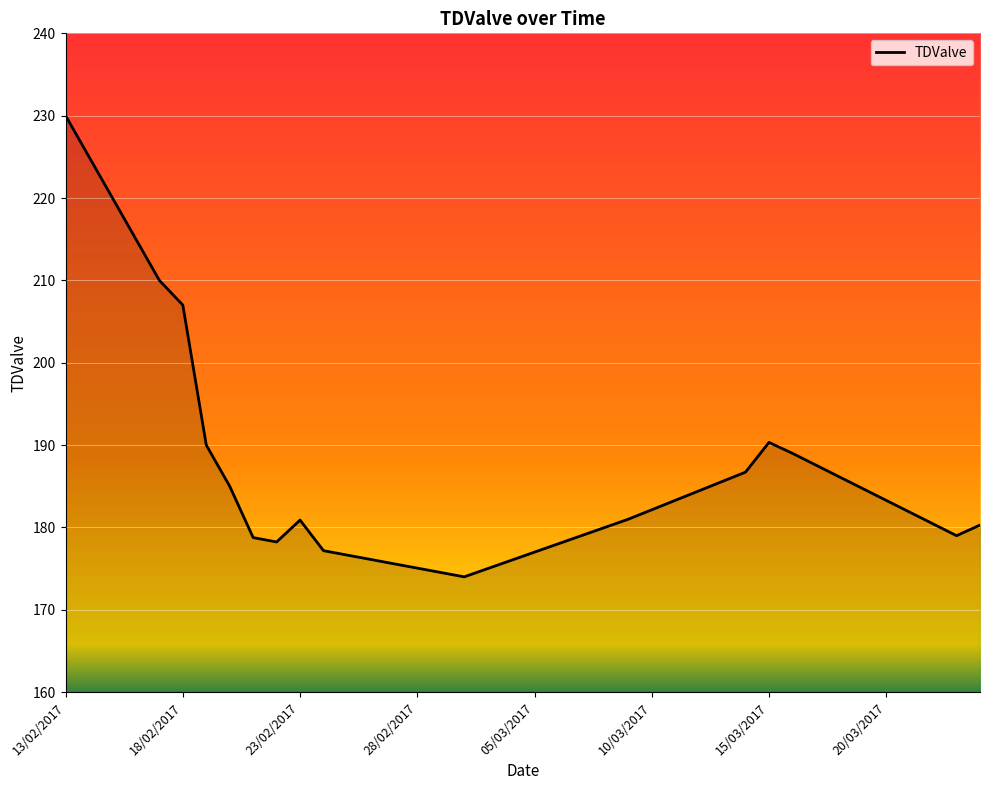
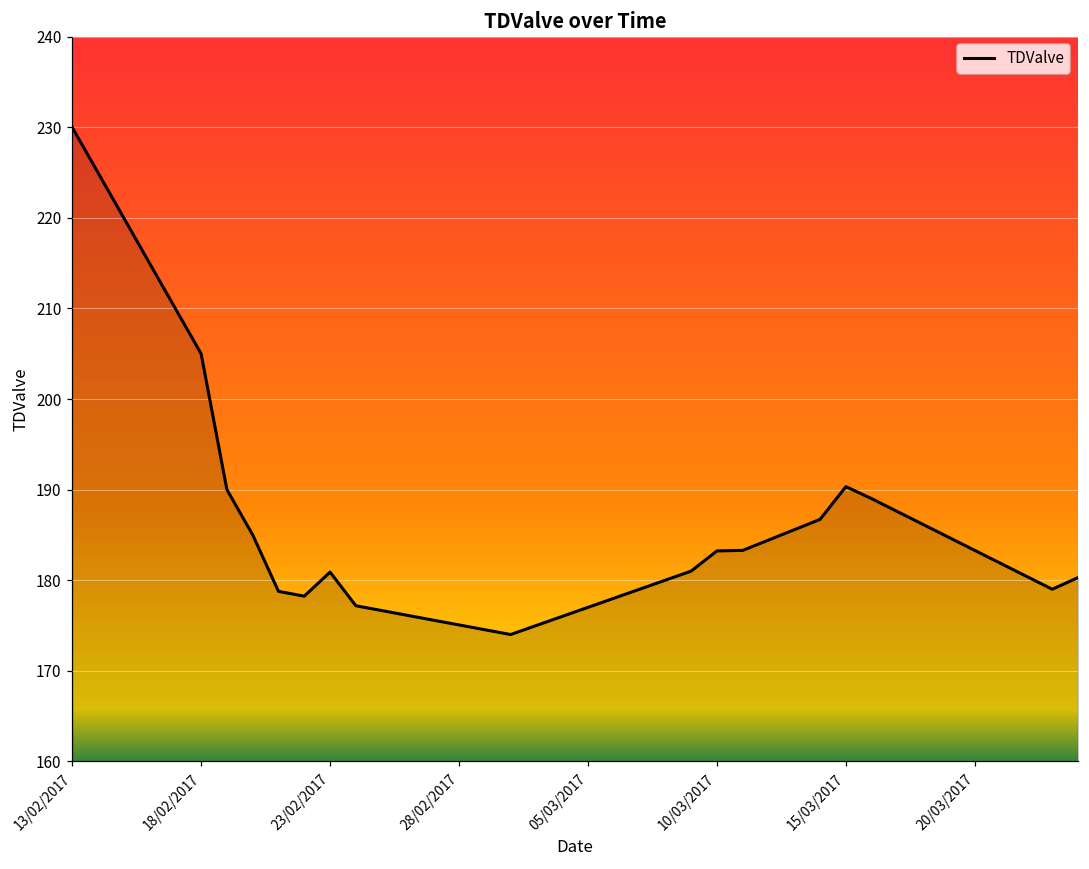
  {
    "13/02/2017": 230,
-   "18/02/2017": 207,
+   "18/02/2017": 205,
    "23/02/2017": 181,
    "28/02/2017": 175,
    "05/03/2017": 177,
-   "10/03/2017": 182,
+   "10/03/2017": 183,
    "15/03/2017": 190,
    "20/03/2017": 183
  }
